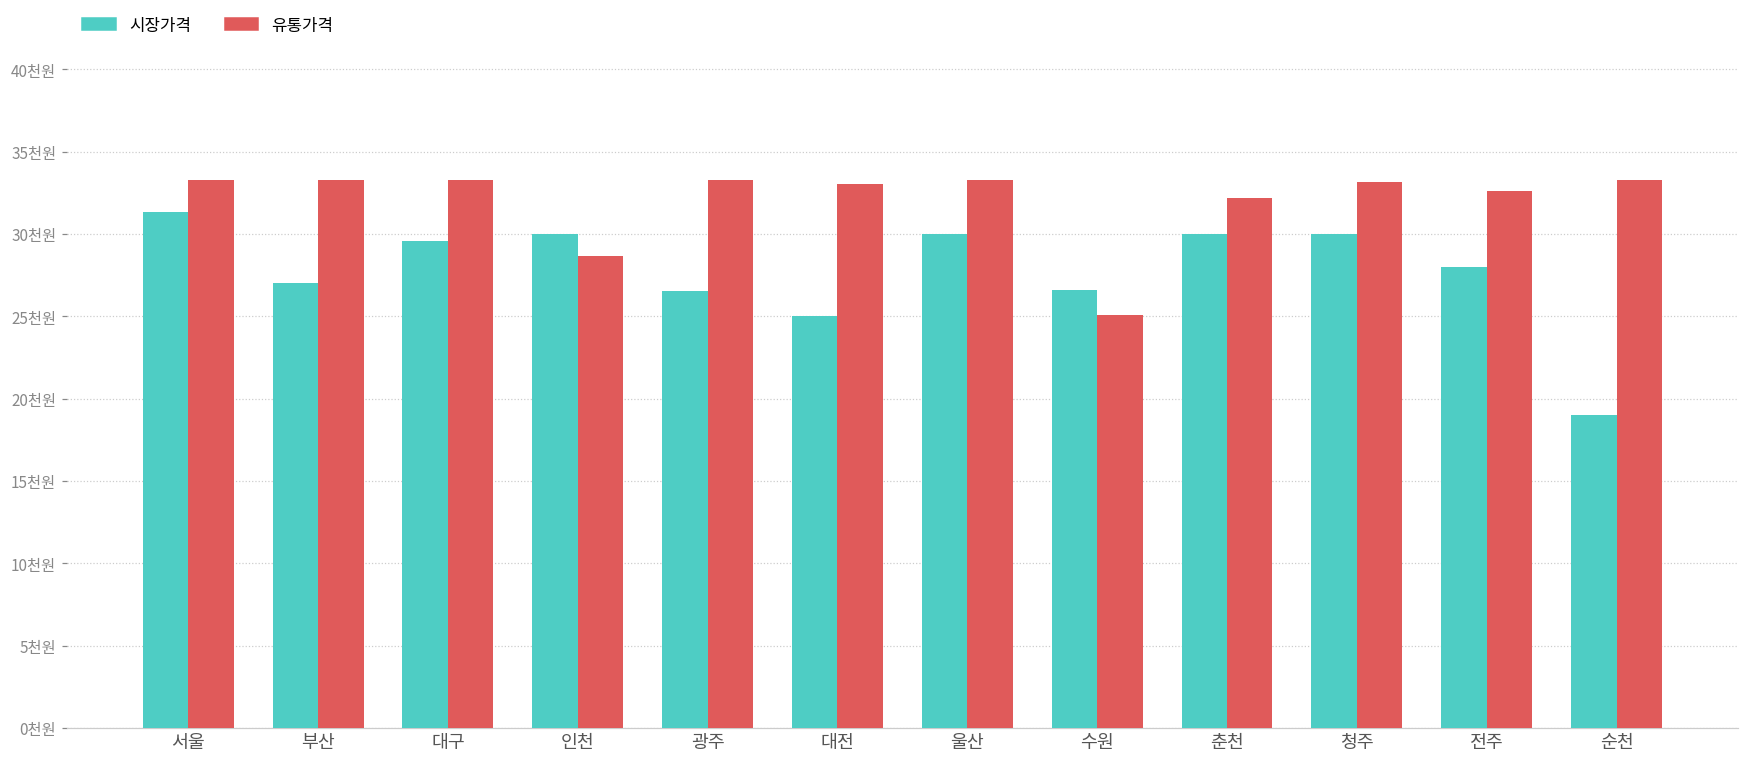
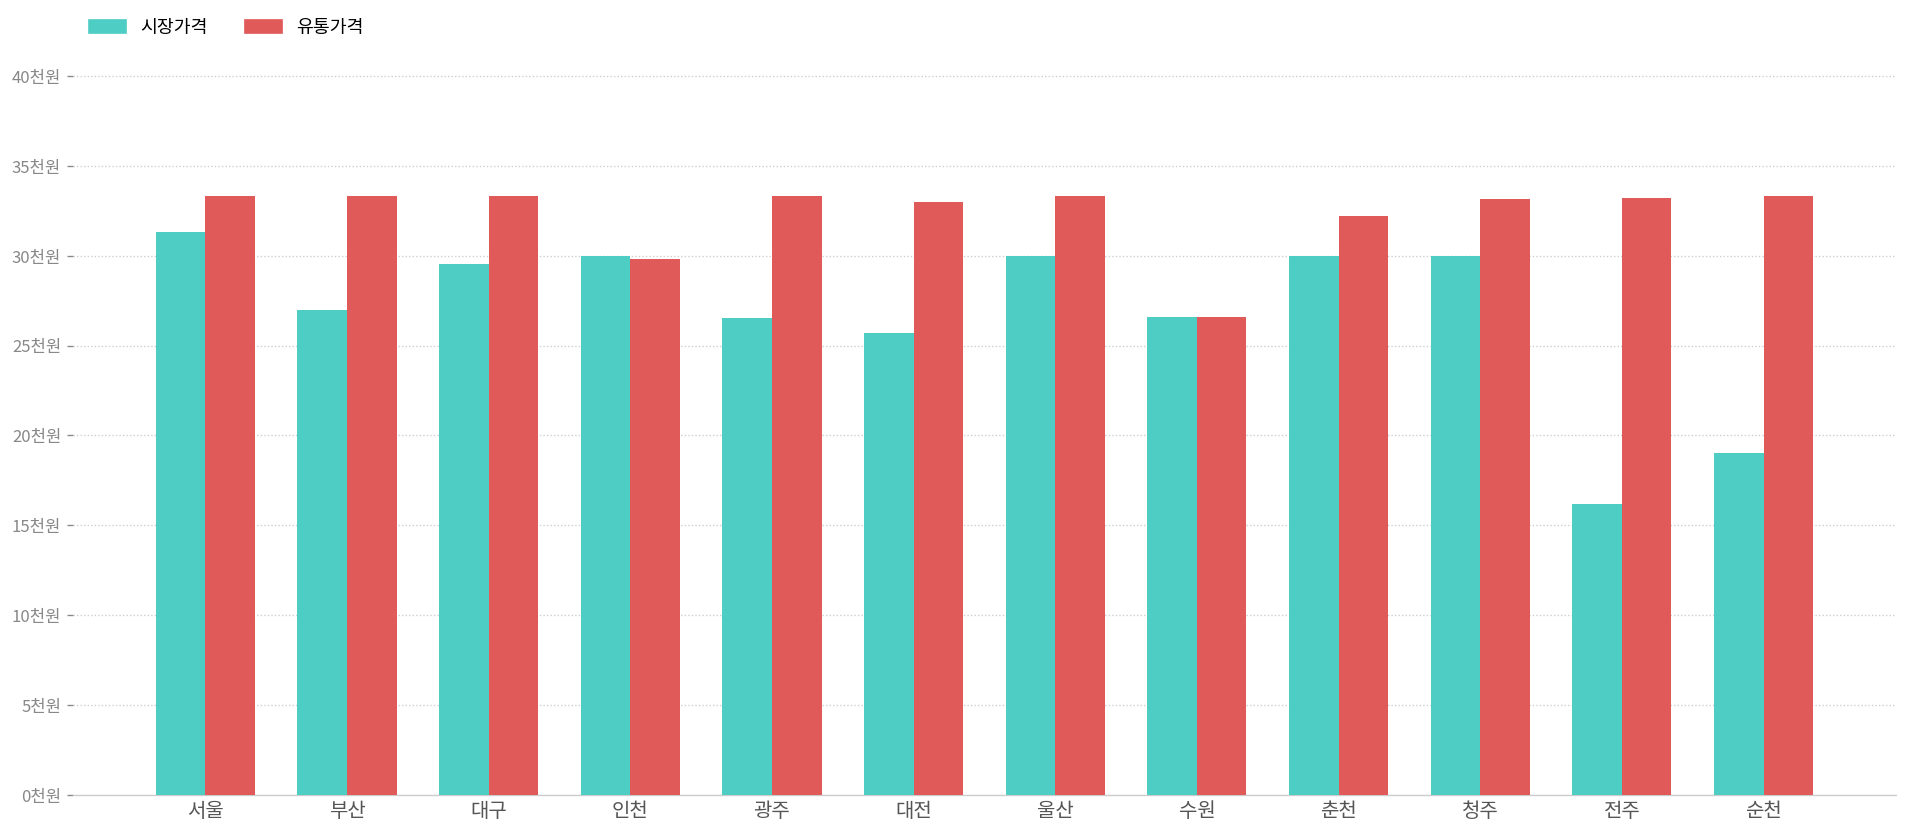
  {
    "시장가격": {
      "서울": "31.3천원",
      "부산": "27.0천원",
      "대구": "29.5천원",
      "인천": "30.0천원",
      "광주": "26.5천원",
-     "대전": "25.0천원",
+     "대전": "25.7천원",
      "울산": "30.0천원",
      "수원": "26.6천원",
      "춘천": "30.0천원",
      "청주": "30.0천원",
-     "전주": "28.0천원",
+     "전주": "16.2천원",
      "순천": "19.0천원"
    },
    "유통가격": {
      "서울": "33.3천원",
      "부산": "33.3천원",
      "대구": "33.3천원",
-     "인천": "28.6천원",
+     "인천": "29.8천원",
      "광주": "33.3천원",
      "대전": "33.0천원",
      "울산": "33.3천원",
-     "수원": "25.1천원",
+     "수원": "26.6천원",
      "춘천": "32.2천원",
      "청주": "33.2천원",
-     "전주": "32.6천원",
+     "전주": "33.2천원",
      "순천": "33.3천원"
    }
  }
